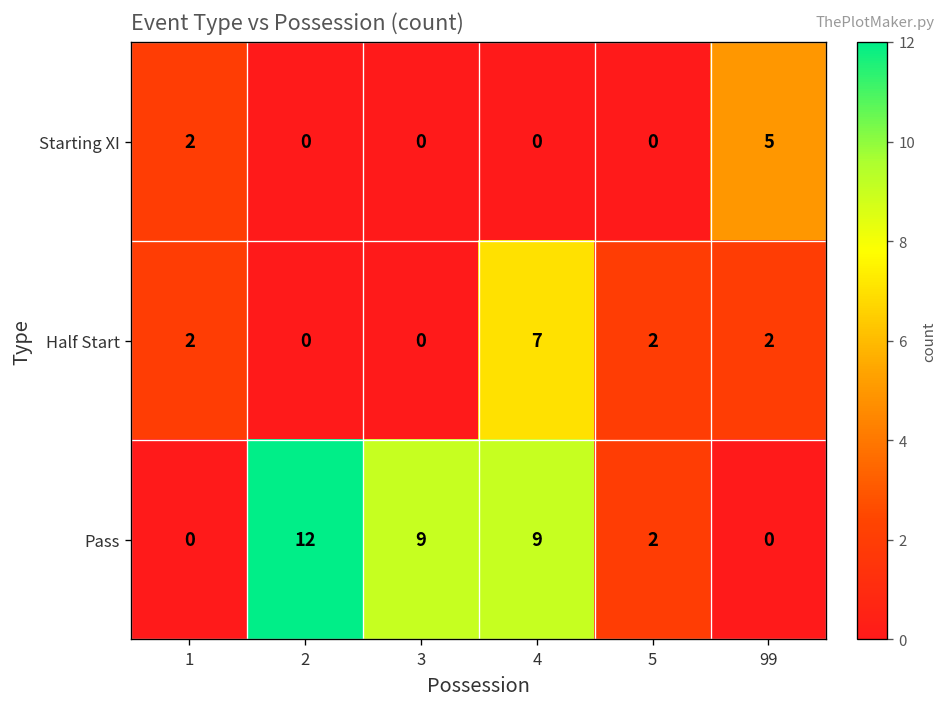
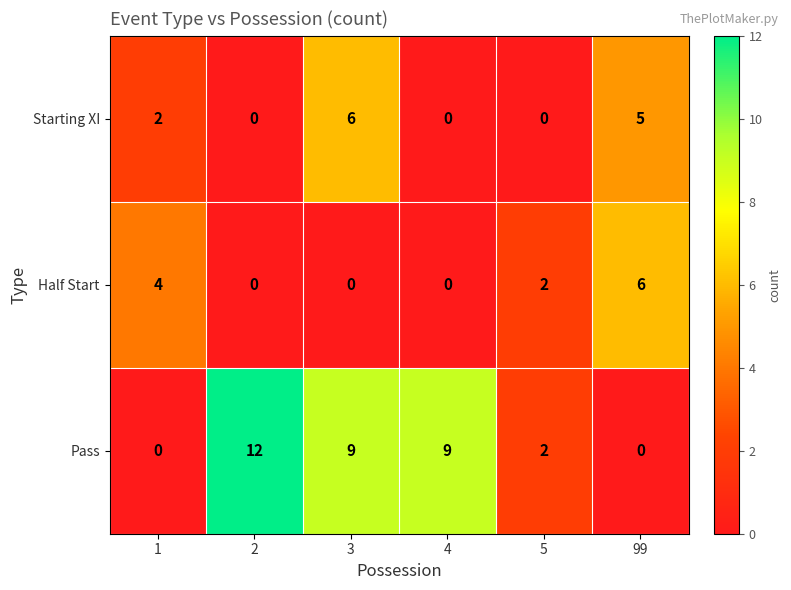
  {
    "Starting XI": {
      "1": 2,
      "2": 0,
-     "3": 0,
+     "3": 6,
      "4": 0,
      "5": 0,
      "99": 5
    },
    "Half Start": {
-     "1": 2,
+     "1": 4,
      "2": 0,
      "3": 0,
-     "4": 7,
+     "4": 0,
      "5": 2,
-     "99": 2
+     "99": 6
    },
    "Pass": {
      "1": 0,
      "2": 12,
      "3": 9,
      "4": 9,
      "5": 2,
      "99": 0
    }
  }
